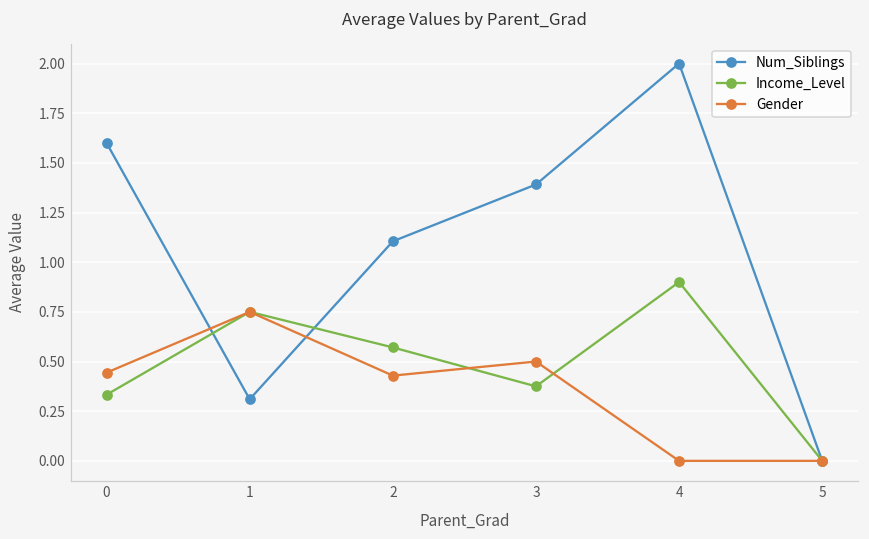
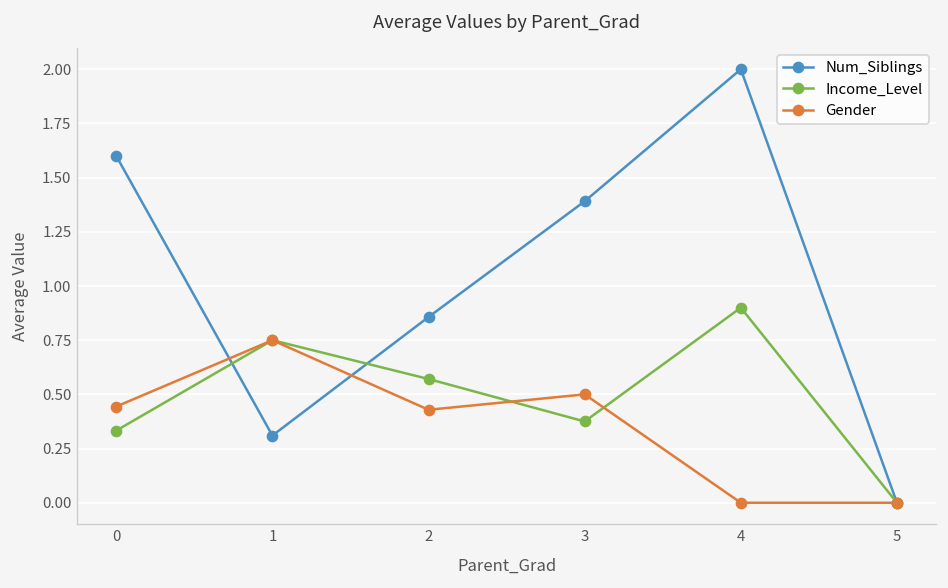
  {
    "Num_Siblings": {
      "0": 1.60,
      "1": 0.31,
-     "2": 1.11,
+     "2": 0.86,
      "3": 1.39,
      "4": 2.00
    },
    "Income_Level": {
      "0": 0.33,
      "2": 0.57,
      "3": 0.38,
      "4": 0.90
    },
    "Gender": {
      "0": 0.44,
      "2": 0.43,
      "3": 0.50,
      "4": 0.00
    }
  }
